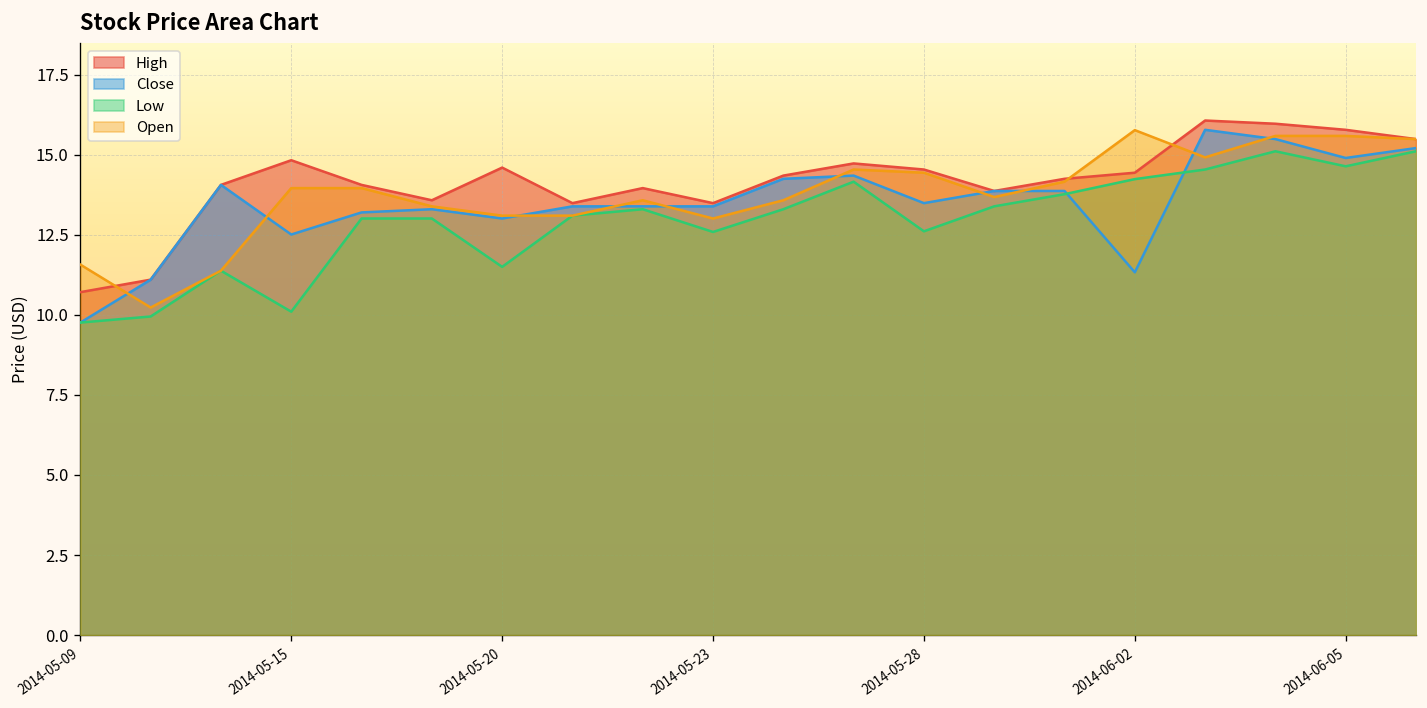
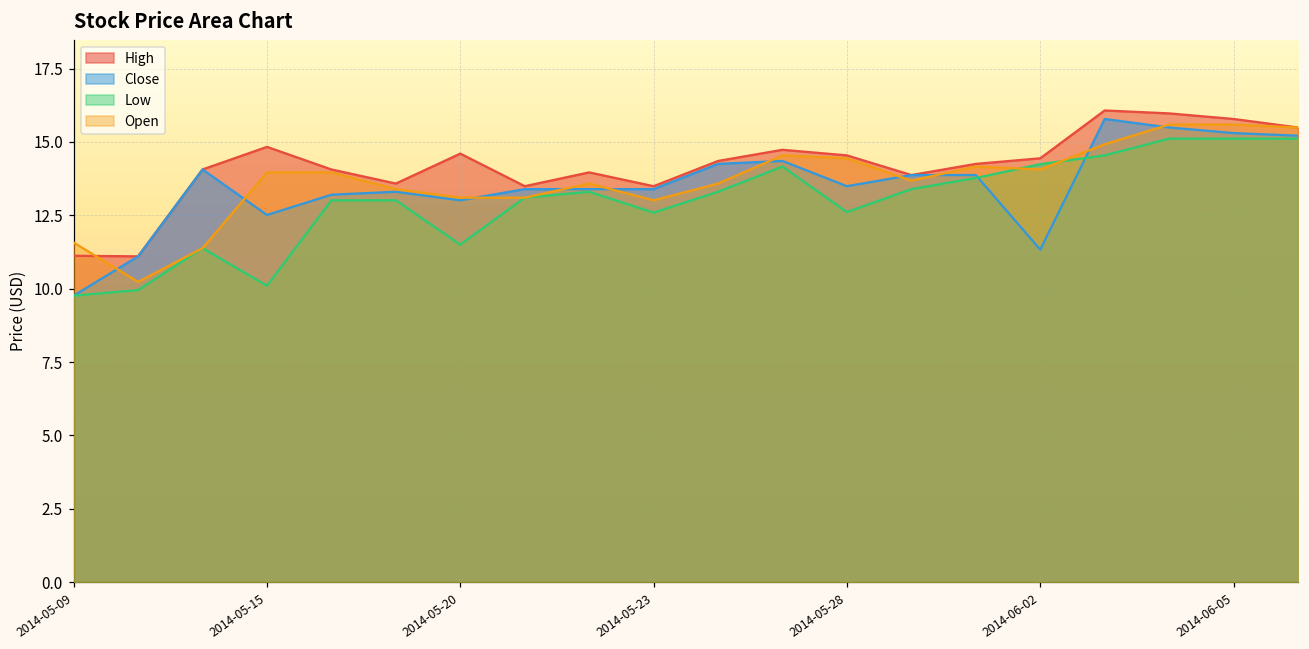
  {
    "High": {
-     "2014-05-09": 10.7,
+     "2014-05-09": 11.1,
      "2014-05-15": 14.8,
      "2014-05-20": 14.6,
      "2014-05-23": 13.5,
      "2014-05-28": 14.5,
      "2014-06-02": 14.4,
      "2014-06-05": 15.8
    },
    "Close": {
      "2014-05-15": 12.5,
      "2014-05-23": 13.4,
      "2014-05-28": 13.5,
      "2014-06-02": 11.3,
-     "2014-06-05": 14.9
+     "2014-06-05": 15.3
    },
    "Low": {
      "2014-05-15": 10.1,
      "2014-05-20": 11.5,
      "2014-05-23": 12.6,
      "2014-05-28": 12.6,
      "2014-06-02": 14.2,
-     "2014-06-05": 14.6
+     "2014-06-05": 15.1
    },
    "Open": {
      "2014-05-09": 11.6,
      "2014-05-15": 14.0,
      "2014-05-23": 13.0,
      "2014-05-28": 14.4,
-     "2014-06-02": 15.8,
+     "2014-06-02": 14.1,
      "2014-06-05": 15.6
    }
  }
